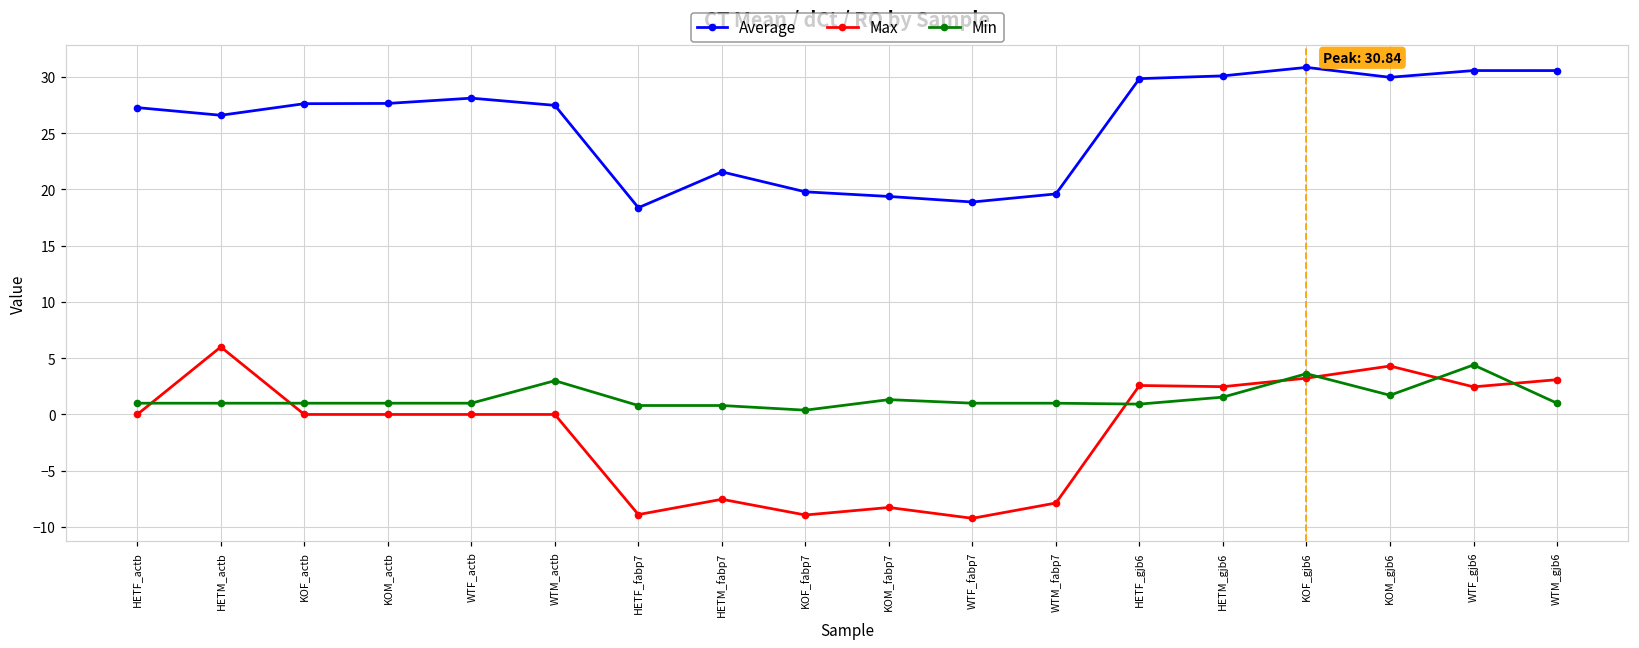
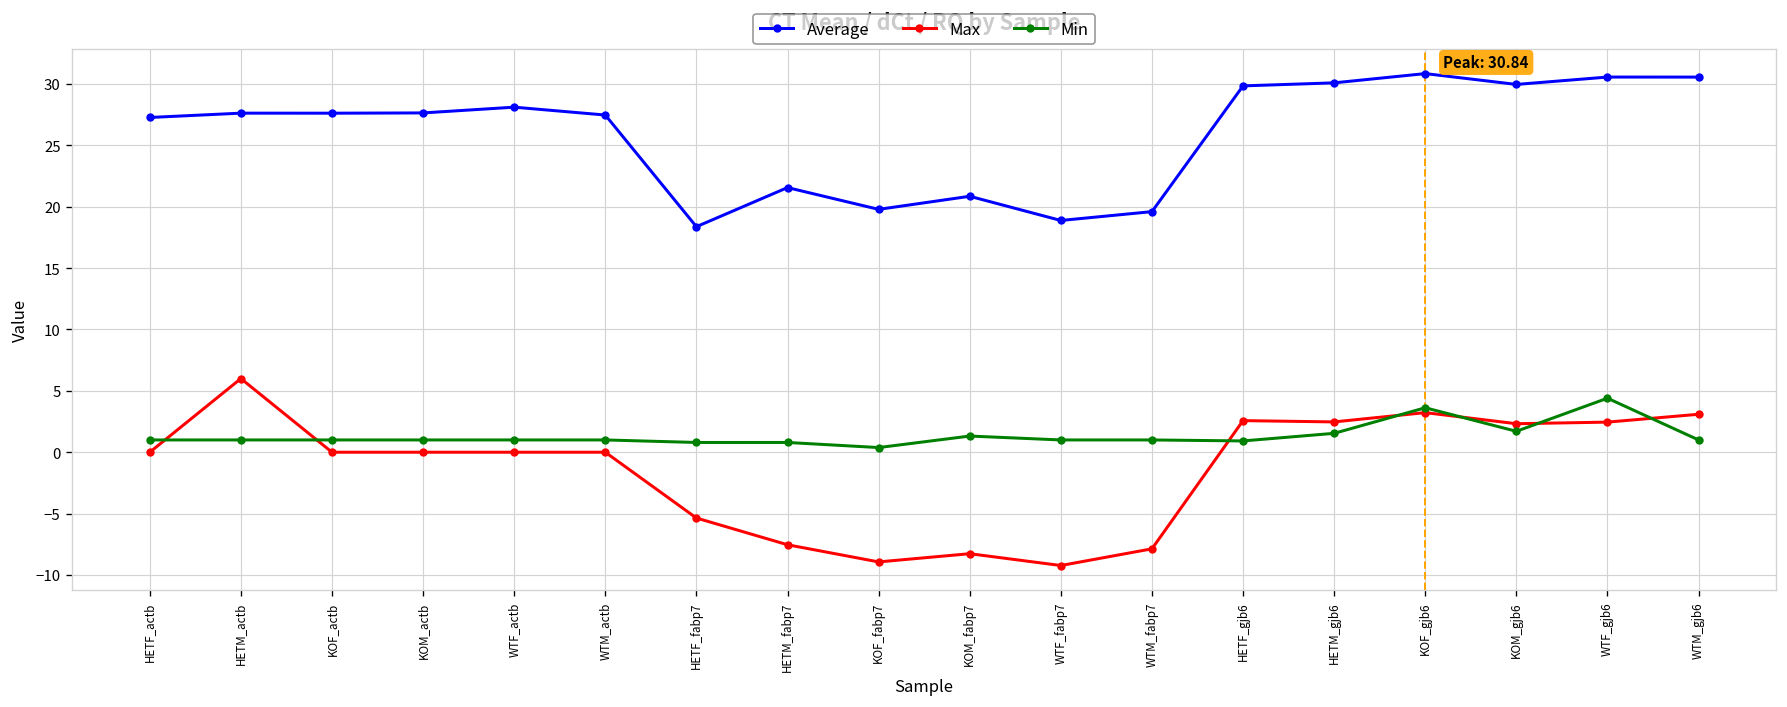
  {
    "Average": {
      "HETF_actb": 27.3,
-     "HETM_actb": 26.6,
+     "HETM_actb": 27.6,
      "KOF_actb": 27.6,
      "KOM_actb": 27.6,
      "WTF_actb": 28.1,
      "WTM_actb": 27.5,
      "HETF_fabp7": 18.4,
      "HETM_fabp7": 21.6,
      "KOF_fabp7": 19.8,
-     "KOM_fabp7": 19.4,
+     "KOM_fabp7": 20.9,
      "WTF_fabp7": 18.9,
      "WTM_fabp7": 19.6,
      "HETF_gjb6": 29.8,
      "HETM_gjb6": 30.1,
      "KOF_gjb6": 30.8,
      "WTF_gjb6": 30.6,
      "WTM_gjb6": 30.6
    },
    "Max": {
      "HETF_actb": 0.0,
      "HETM_actb": 6.0,
      "KOF_actb": 0.0,
      "KOM_actb": 0.0,
      "WTF_actb": 0.0,
      "WTM_actb": 0.0,
-     "HETF_fabp7": -8.9,
+     "HETF_fabp7": -5.4,
      "HETM_fabp7": -7.5,
      "KOF_fabp7": -8.9,
      "KOM_fabp7": -8.3,
      "WTF_fabp7": -9.2,
      "WTM_fabp7": -7.9,
      "HETF_gjb6": 2.6,
      "HETM_gjb6": 2.5,
      "KOF_gjb6": 3.2,
-     "KOM_gjb6": 4.3,
+     "KOM_gjb6": 2.3,
      "WTF_gjb6": 2.5,
      "WTM_gjb6": 3.1
    },
    "Min": {
      "HETF_actb": 1,
      "HETM_actb": 1,
      "KOF_actb": 1,
      "KOM_actb": 1,
      "WTF_actb": 1,
-     "WTM_actb": 3,
+     "WTM_actb": 1,
      "HETF_fabp7": 1,
      "HETM_fabp7": 1,
      "KOF_fabp7": 0.4,
      "KOM_fabp7": 1.3,
      "WTF_fabp7": 1,
      "WTM_fabp7": 1,
      "HETF_gjb6": 1,
      "HETM_gjb6": 1.5,
      "KOF_gjb6": 3.6,
      "KOM_gjb6": 1.7,
      "WTF_gjb6": 4.4,
      "WTM_gjb6": 1
    }
  }
